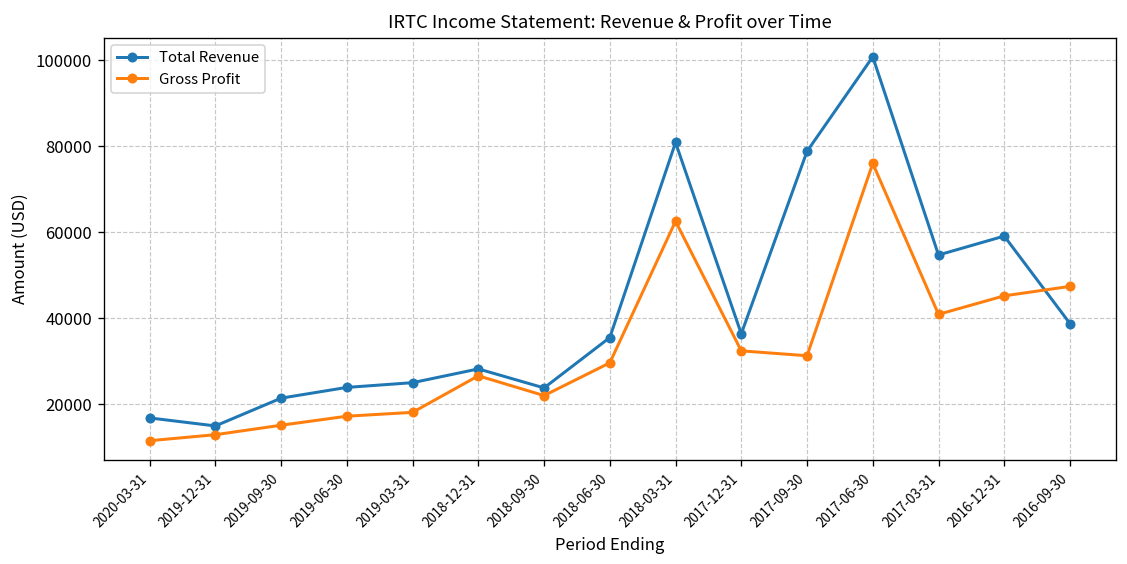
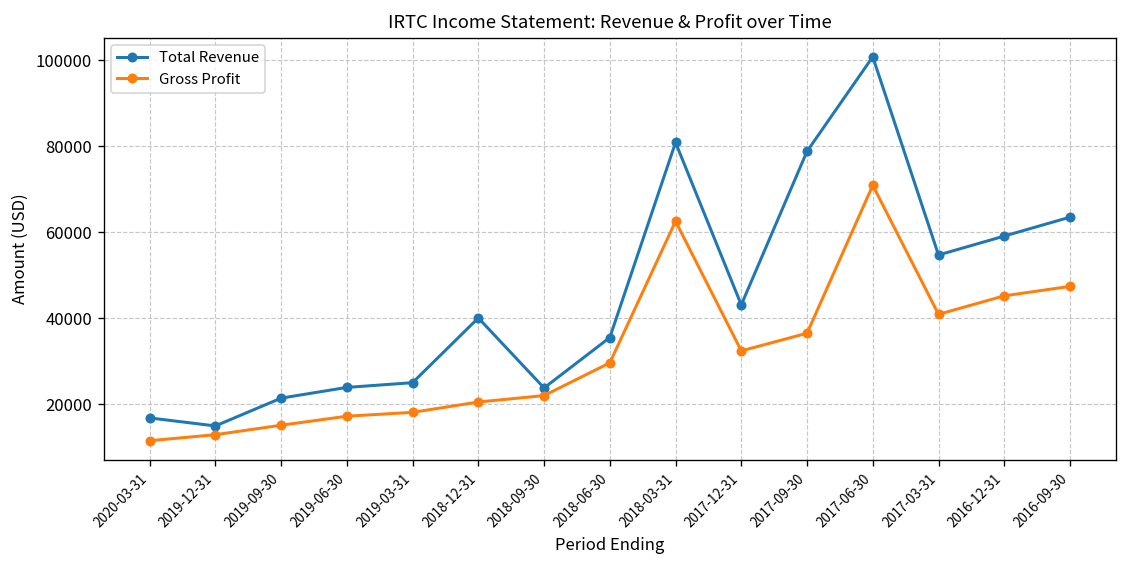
  {
    "Total Revenue": {
      "2020-03-31": 17000,
      "2019-12-31": 15000,
      "2019-09-30": 21000,
      "2019-06-30": 24000,
      "2019-03-31": 25000,
-     "2018-12-31": 28000,
+     "2018-12-31": 40000,
      "2018-09-30": 24000,
      "2018-06-30": 36000,
      "2018-03-31": 81000,
-     "2017-12-31": 36000,
+     "2017-12-31": 43000,
      "2017-09-30": 79000,
      "2017-06-30": 101000,
      "2017-03-31": 55000,
      "2016-12-31": 59000,
-     "2016-09-30": 39000
+     "2016-09-30": 64000
    },
    "Gross Profit": {
      "2020-03-31": 12000,
      "2019-12-31": 13000,
      "2019-09-30": 15000,
      "2019-06-30": 17000,
      "2019-03-31": 18000,
-     "2018-12-31": 27000,
+     "2018-12-31": 21000,
      "2018-09-30": 22000,
      "2018-06-30": 30000,
      "2018-03-31": 63000,
      "2017-12-31": 32000,
-     "2017-09-30": 31000,
-     "2017-06-30": 76000,
+     "2017-09-30": 37000,
+     "2017-06-30": 71000,
      "2017-03-31": 41000,
      "2016-12-31": 45000,
      "2016-09-30": 47000
    }
  }
